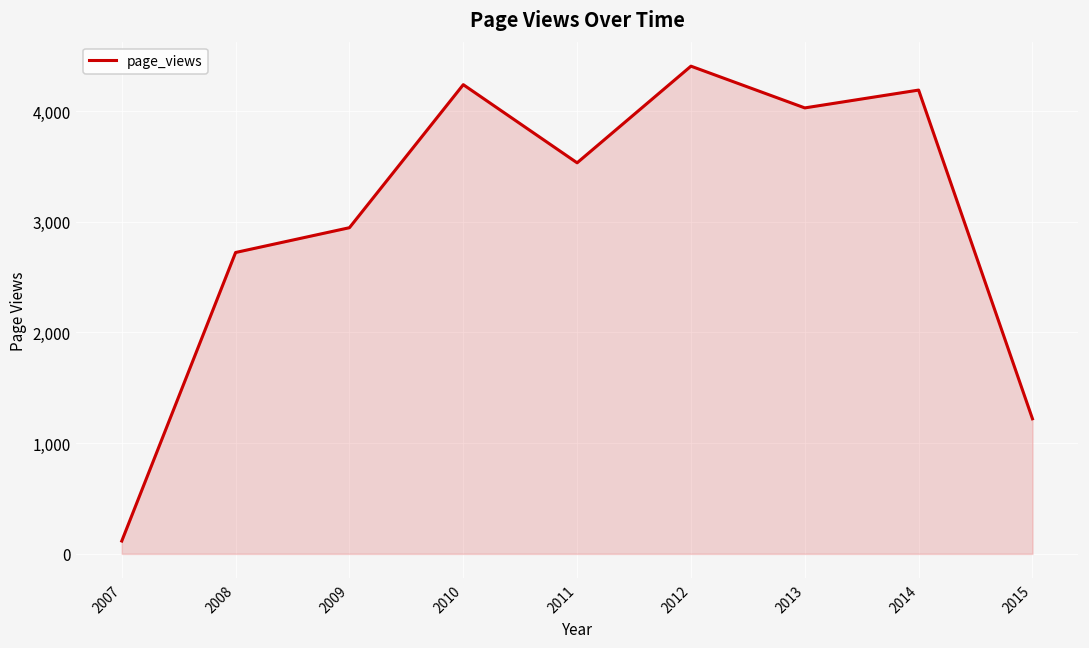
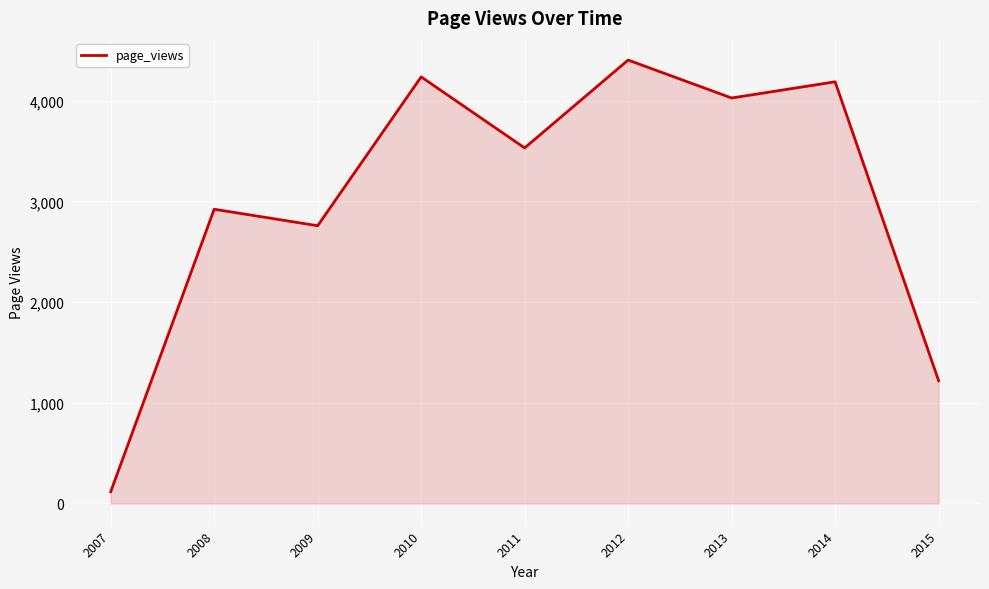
  {
    "2007": "120",
-   "2008": "2,720",
-   "2009": "2,950",
+   "2008": "2,920",
+   "2009": "2,760",
    "2010": "4,240",
    "2011": "3,530",
    "2012": "4,410",
    "2013": "4,030",
    "2014": "4,190",
    "2015": "1,220"
  }
